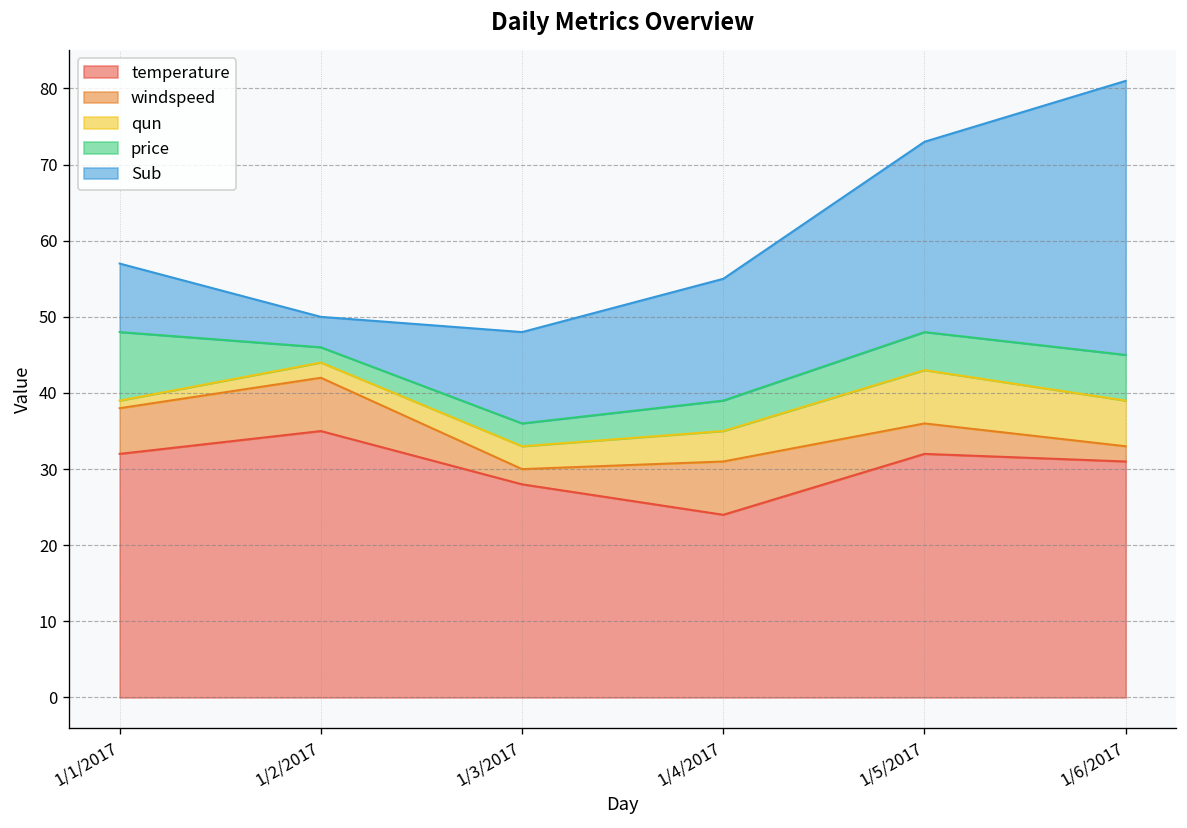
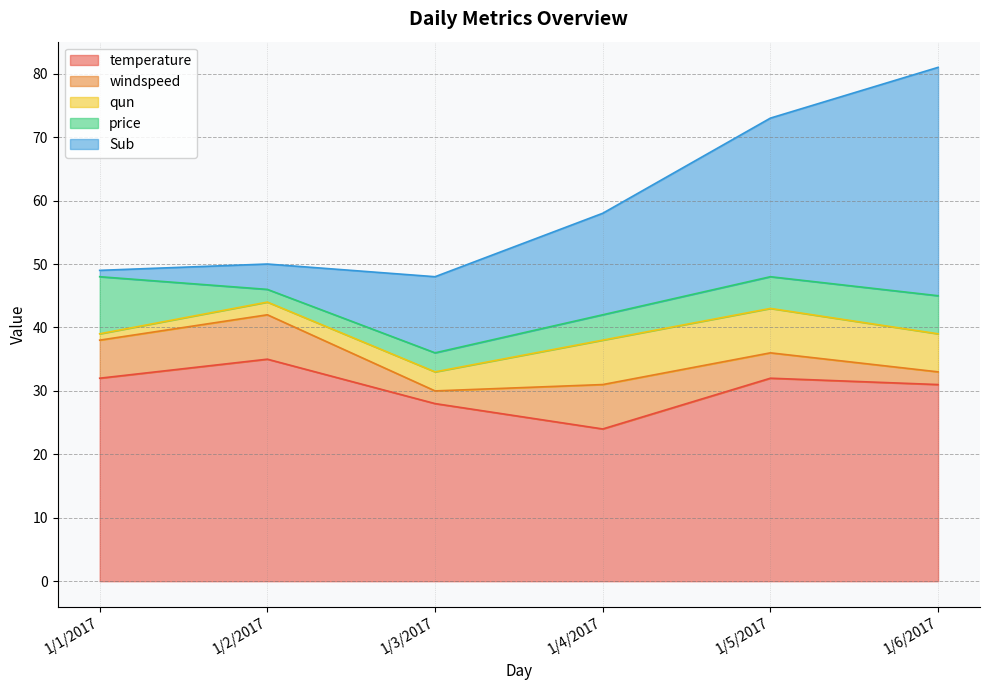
  {
    "qun": {
      "1/1/2017": 1,
      "1/2/2017": 2,
      "1/3/2017": 3,
-     "1/4/2017": 4,
+     "1/4/2017": 7,
      "1/5/2017": 7,
      "1/6/2017": 6
    },
    "price": {
      "1/1/2017": 9,
      "1/2/2017": 2,
      "1/3/2017": 3,
      "1/4/2017": 4,
      "1/5/2017": 5,
      "1/6/2017": 6
    },
    "Sub": {
-     "1/1/2017": 9,
+     "1/1/2017": 1,
      "1/2/2017": 4,
      "1/3/2017": 12,
      "1/4/2017": 16,
      "1/5/2017": 25,
      "1/6/2017": 36
    }
  }
